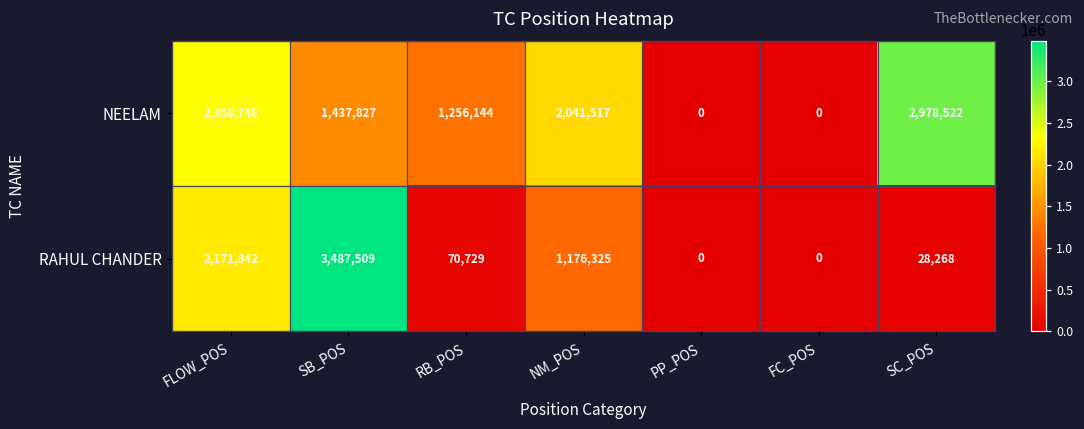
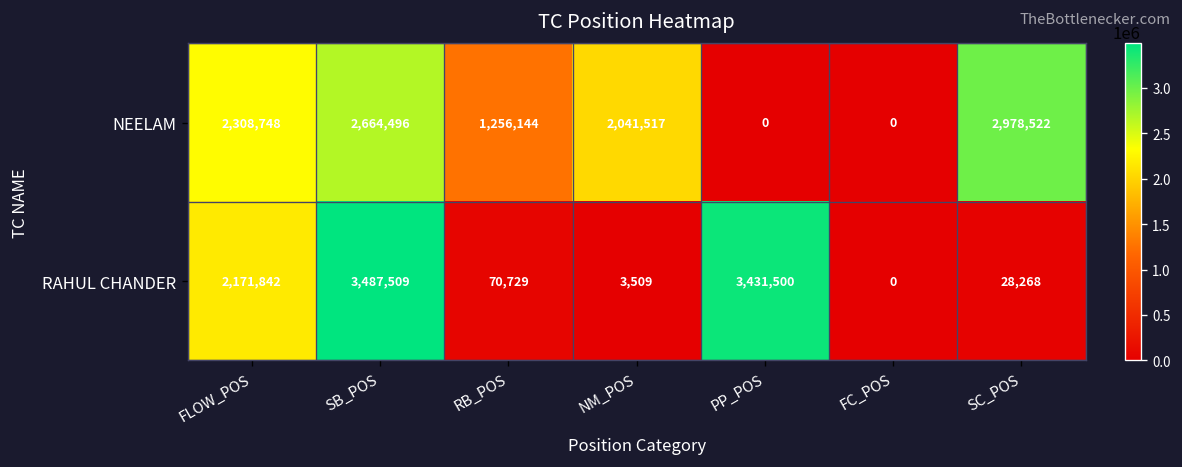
  {
    "NEELAM": {
      "FLOW_POS": "2,308,748",
-     "SB_POS": "1,437,827",
+     "SB_POS": "2,664,496",
      "RB_POS": "1,256,144",
      "NM_POS": "2,041,517",
      "PP_POS": "0",
      "FC_POS": "0",
      "SC_POS": "2,978,522"
    },
    "RAHUL CHANDER": {
      "FLOW_POS": "2,171,842",
      "SB_POS": "3,487,509",
      "RB_POS": "70,729",
-     "NM_POS": "1,176,325",
-     "PP_POS": "0",
+     "NM_POS": "3,509",
+     "PP_POS": "3,431,500",
      "FC_POS": "0",
      "SC_POS": "28,268"
    }
  }
